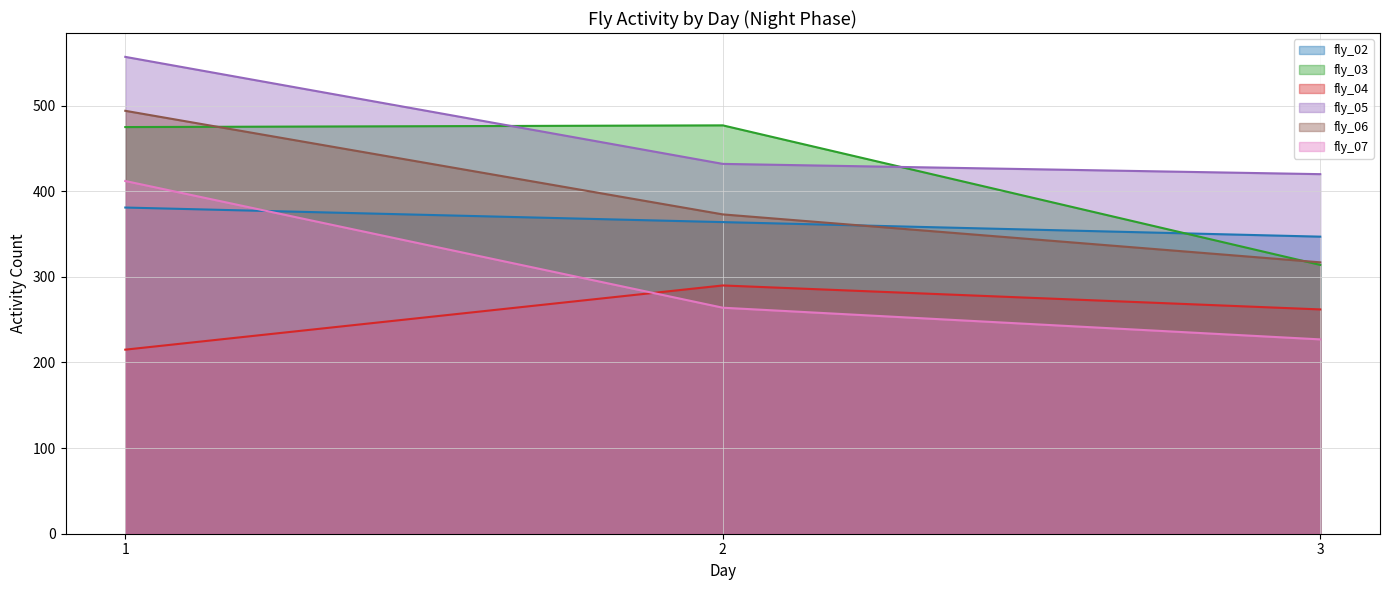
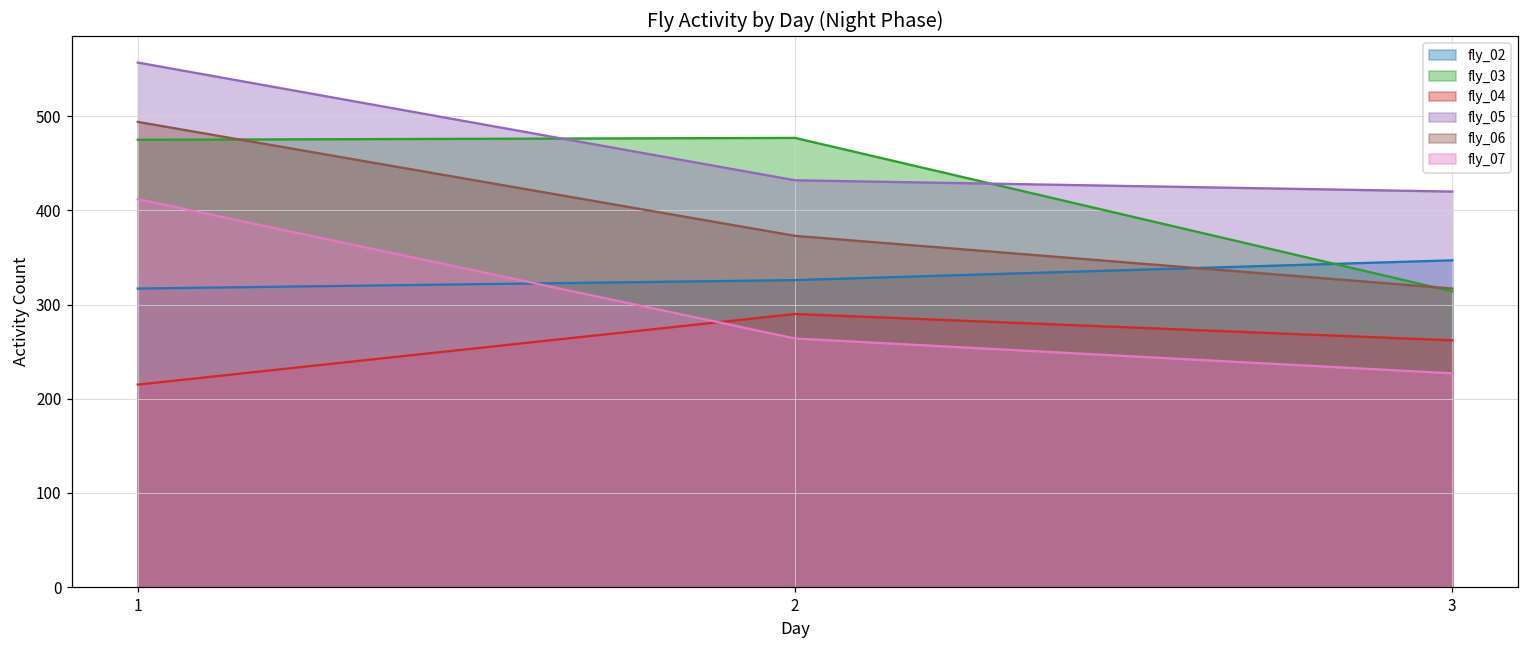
  {
    "fly_02": {
-     "1": 380,
-     "2": 360,
+     "1": 320,
+     "2": 330,
      "3": 350
    },
    "fly_03": {
      "1": 480,
      "2": 480,
      "3": 310
    }
  }
